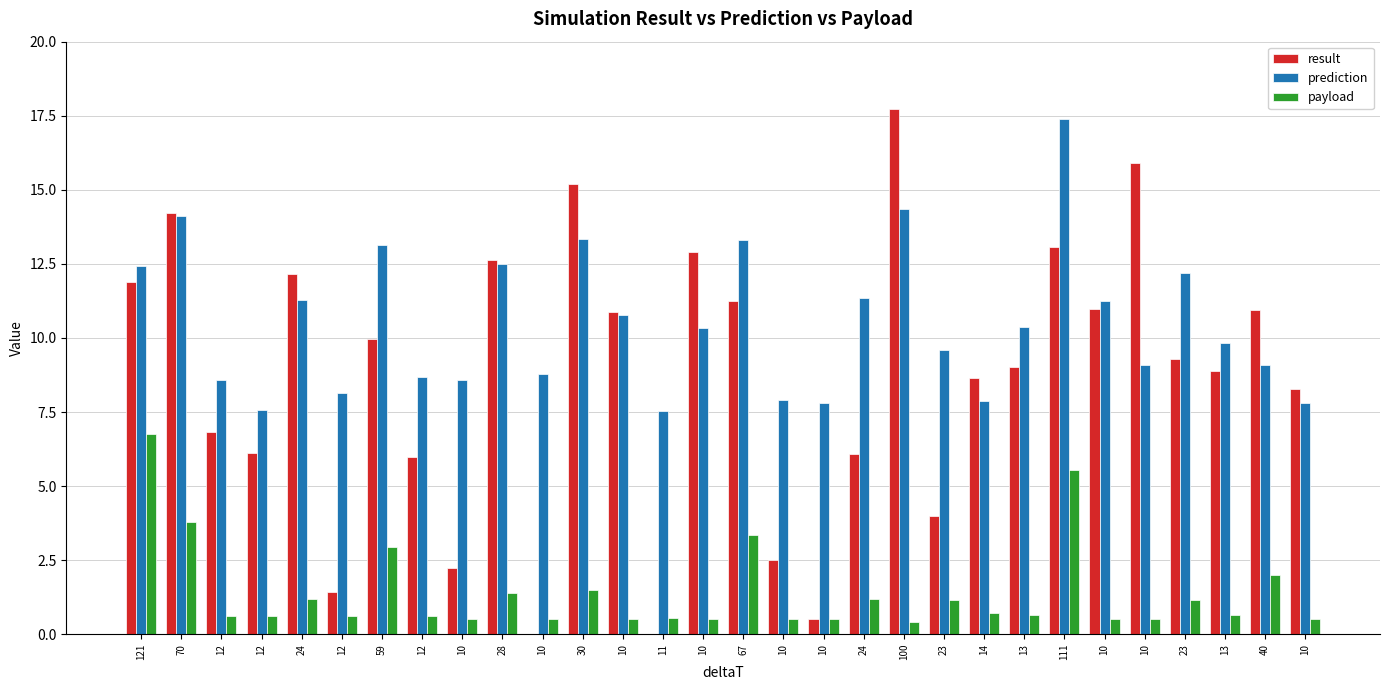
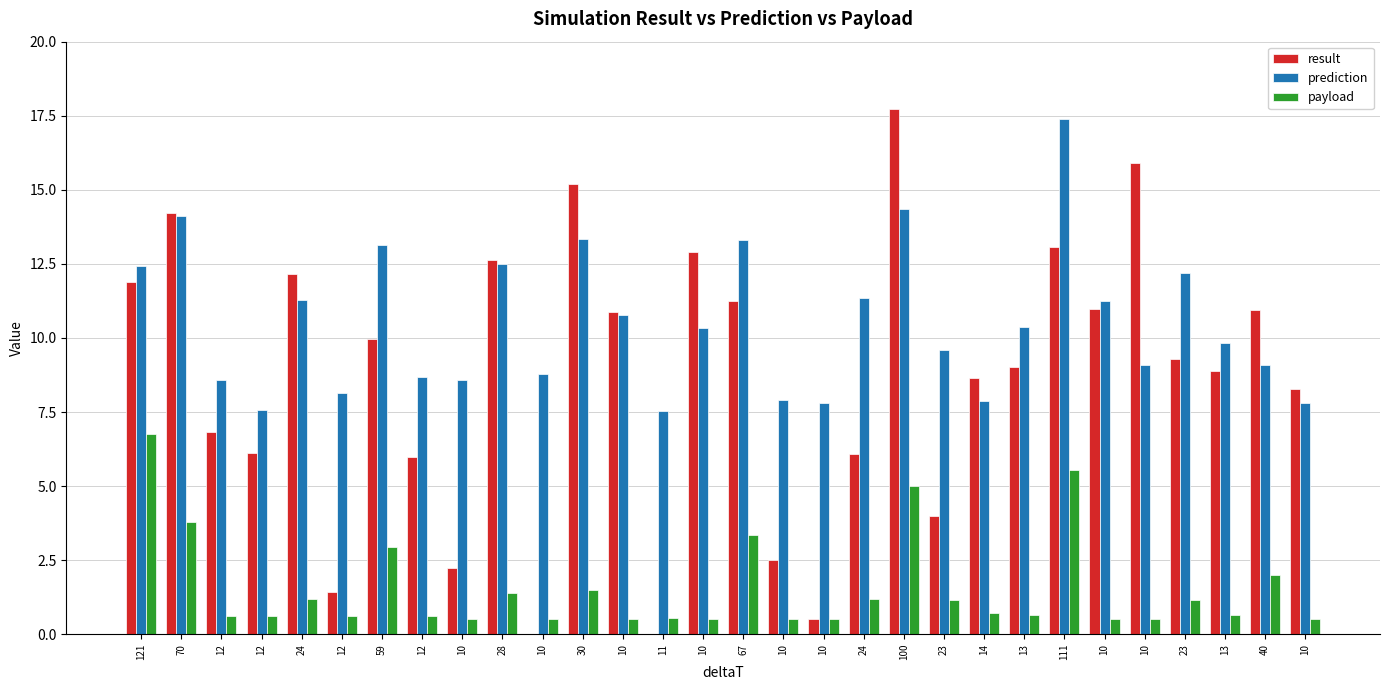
  {
    "result": {
      "121": 11.9,
      "70": 14.2,
      "59": 10.0,
      "28": 12.6,
      "30": 15.2,
      "11": 0.0,
      "67": 11.2,
      "100": 17.7,
      "14": 8.7,
      "111": 13.1,
      "40": 10.9
    },
    "prediction": {
      "121": 12.4,
      "70": 14.1,
      "59": 13.1,
      "28": 12.5,
      "30": 13.3,
      "11": 7.5,
      "67": 13.3,
      "100": 14.4,
      "14": 7.9,
      "111": 17.4,
      "40": 9.1
    },
    "payload": {
      "121": 6.8,
      "70": 3.8,
      "59": 3.0,
      "28": 1.4,
      "30": 1.5,
      "11": 0.6,
      "67": 3.4,
-     "100": 0.4,
+     "100": 5.0,
      "14": 0.7,
      "111": 5.6,
      "40": 2.0
    }
  }
